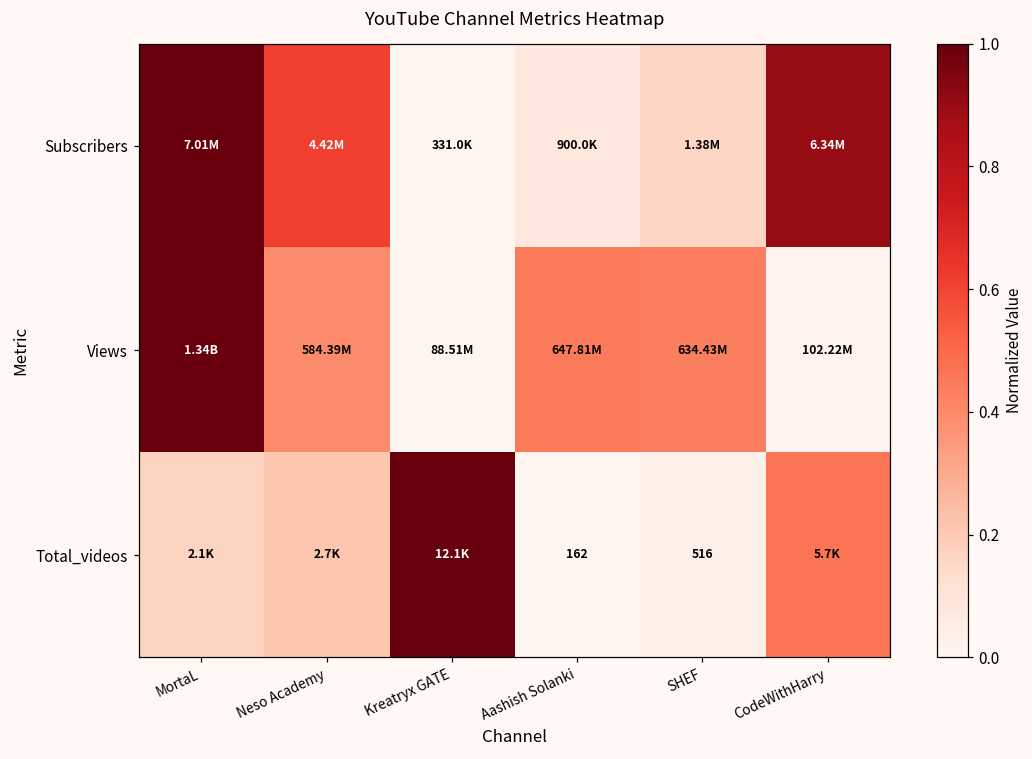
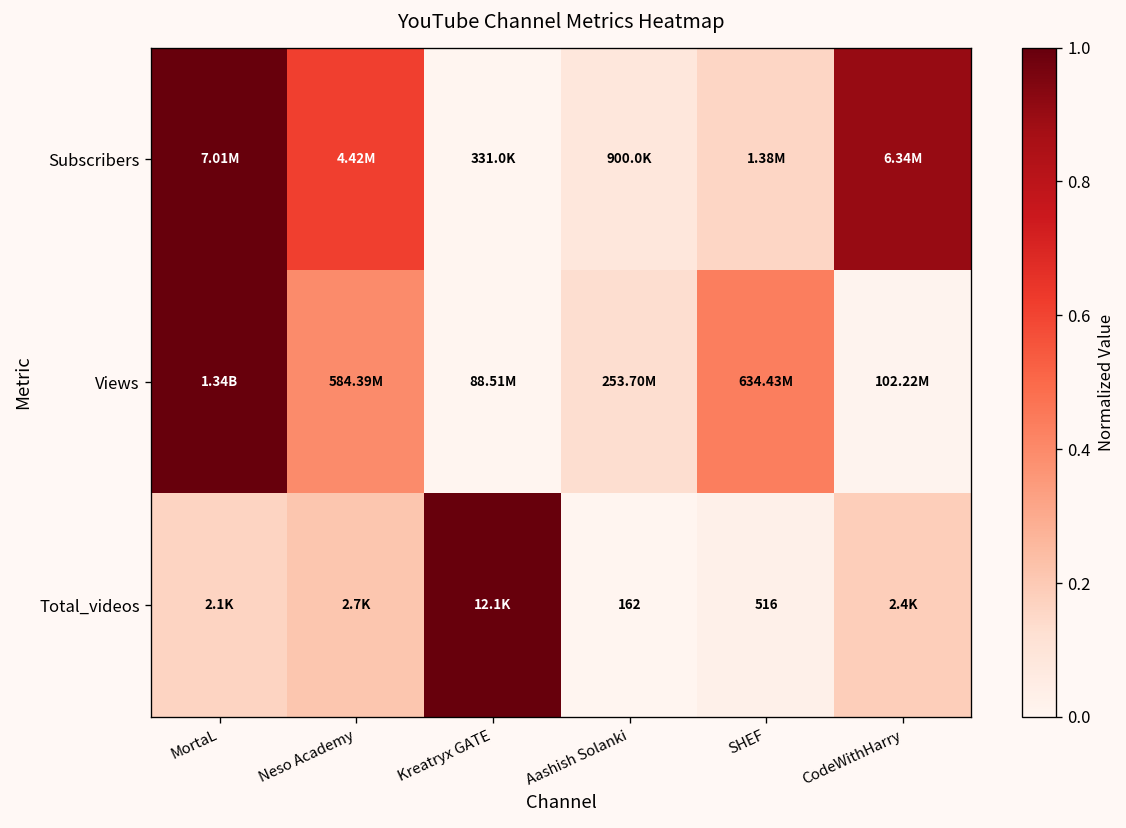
  {
    "Subscribers": {
      "MortaL": "7.01M",
      "Neso Academy": "4.42M",
      "Kreatryx GATE": "331.0K",
      "Aashish Solanki": "900.0K",
      "SHEF": "1.38M",
      "CodeWithHarry": "6.34M"
    },
    "Views": {
      "MortaL": "1.34B",
      "Neso Academy": "584.39M",
      "Kreatryx GATE": "88.51M",
-     "Aashish Solanki": "647.81M",
+     "Aashish Solanki": "253.70M",
      "SHEF": "634.43M",
      "CodeWithHarry": "102.22M"
    },
    "Total_videos": {
      "MortaL": "2.1K",
      "Neso Academy": "2.7K",
      "Kreatryx GATE": "12.1K",
      "Aashish Solanki": "162",
      "SHEF": "516",
-     "CodeWithHarry": "5.7K"
+     "CodeWithHarry": "2.4K"
    }
  }
